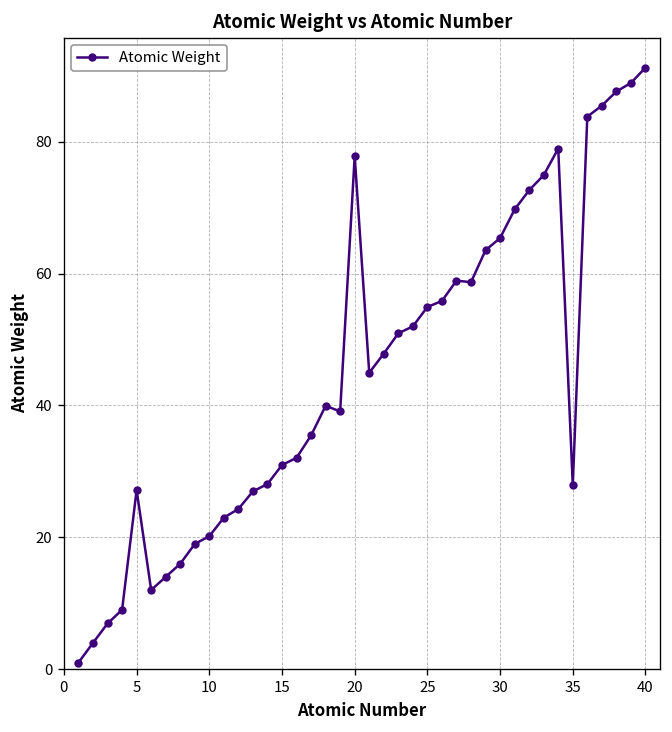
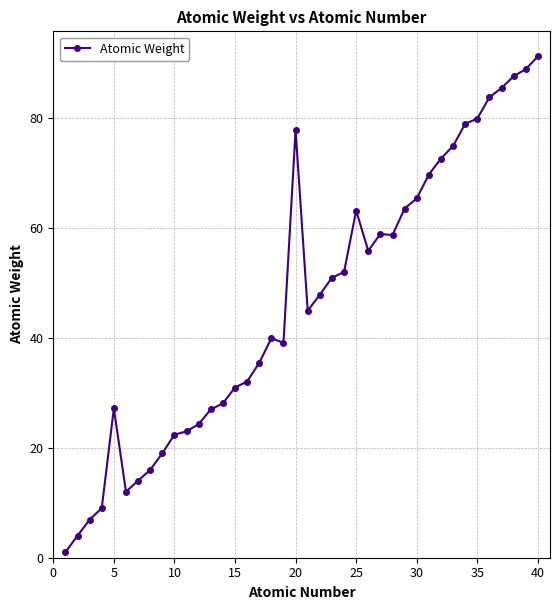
  {
    "5": 27,
-   "10": 20,
+   "10": 22,
    "15": 31,
    "20": 78,
-   "25": 55,
+   "25": 63,
    "30": 65,
-   "35": 28,
+   "35": 80,
    "40": 91
  }
